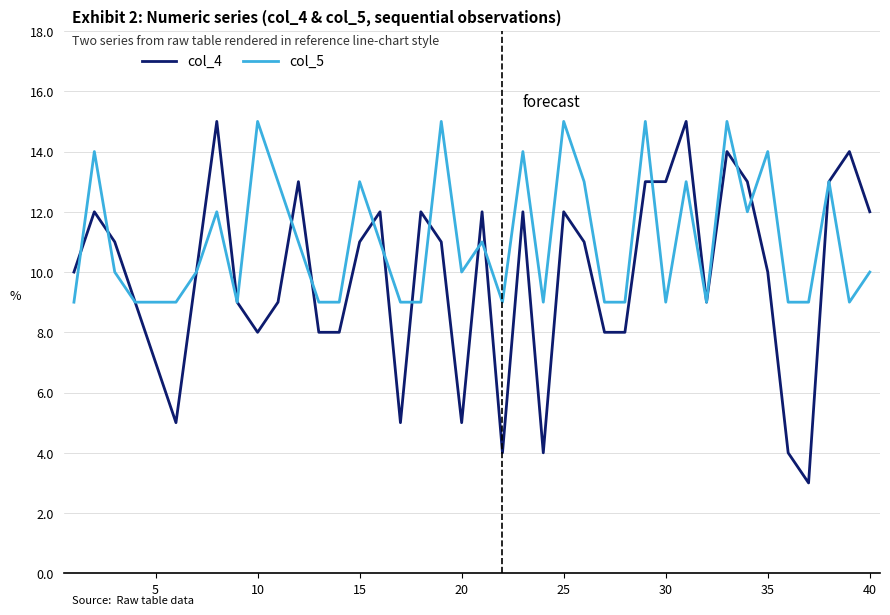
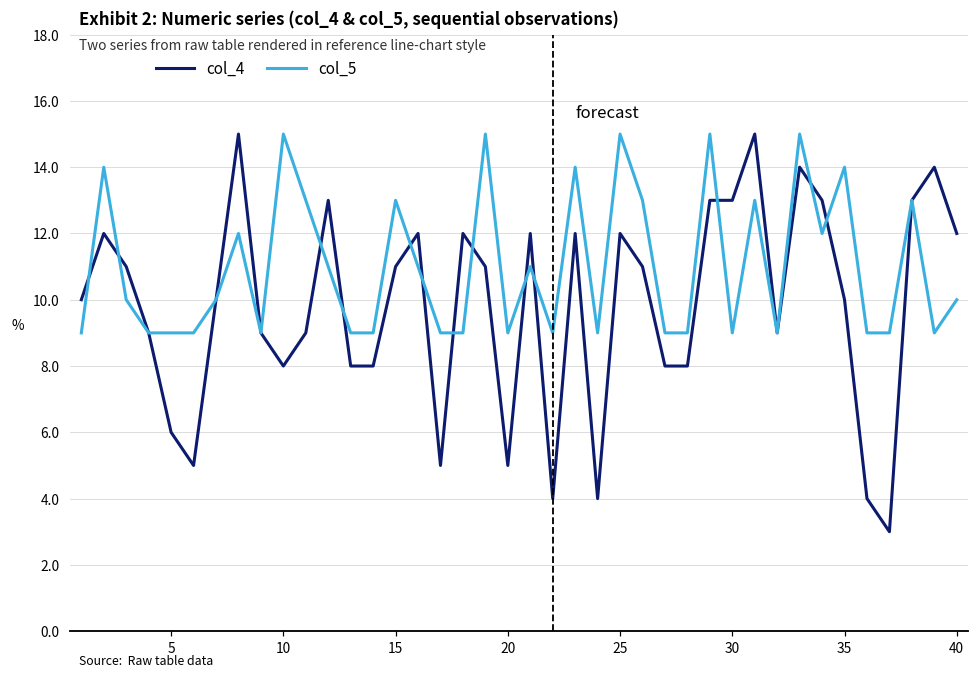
  {
    "col_4": {
-     "5": 7,
+     "5": 6,
      "10": 8,
      "15": 11,
      "20": 5,
      "25": 12,
      "30": 13,
      "35": 10,
      "40": 12
    },
    "col_5": {
      "5": 9,
      "10": 15,
      "15": 13,
-     "20": 10,
+     "20": 9,
      "25": 15,
      "30": 9,
      "35": 14,
      "40": 10
    }
  }
